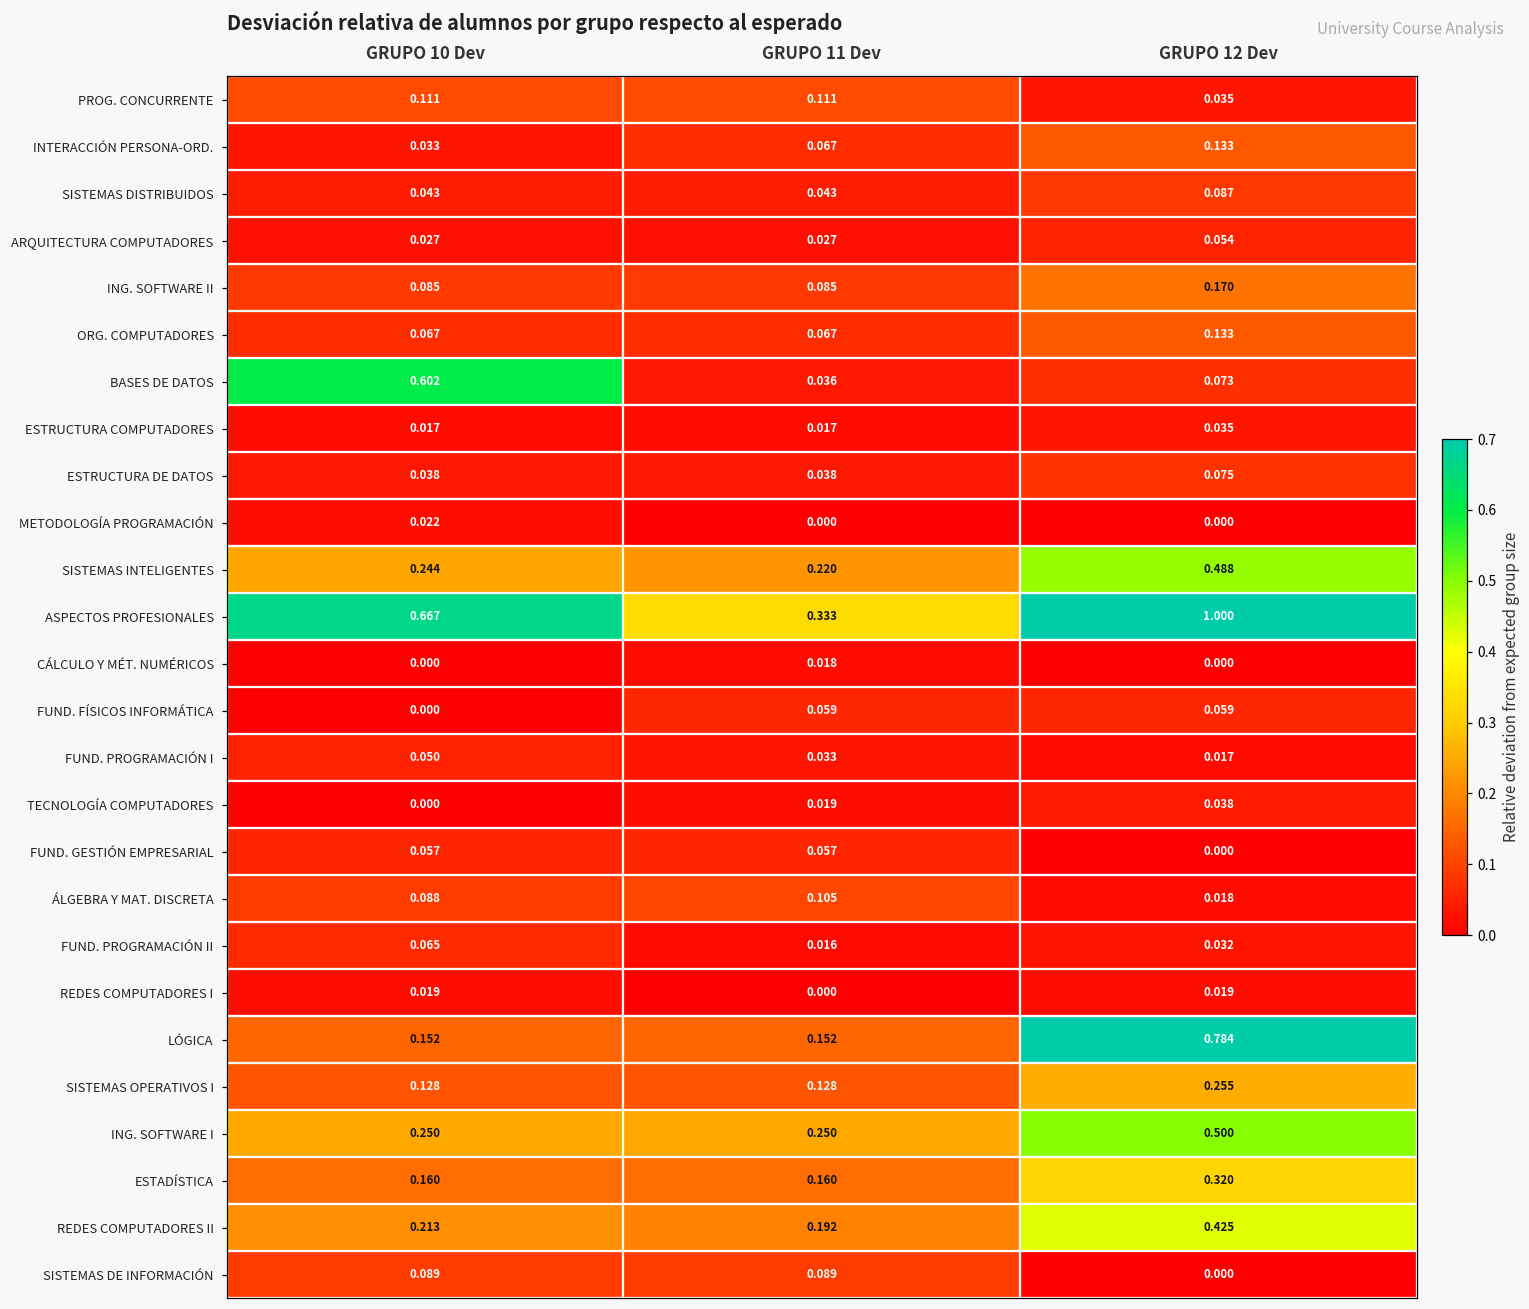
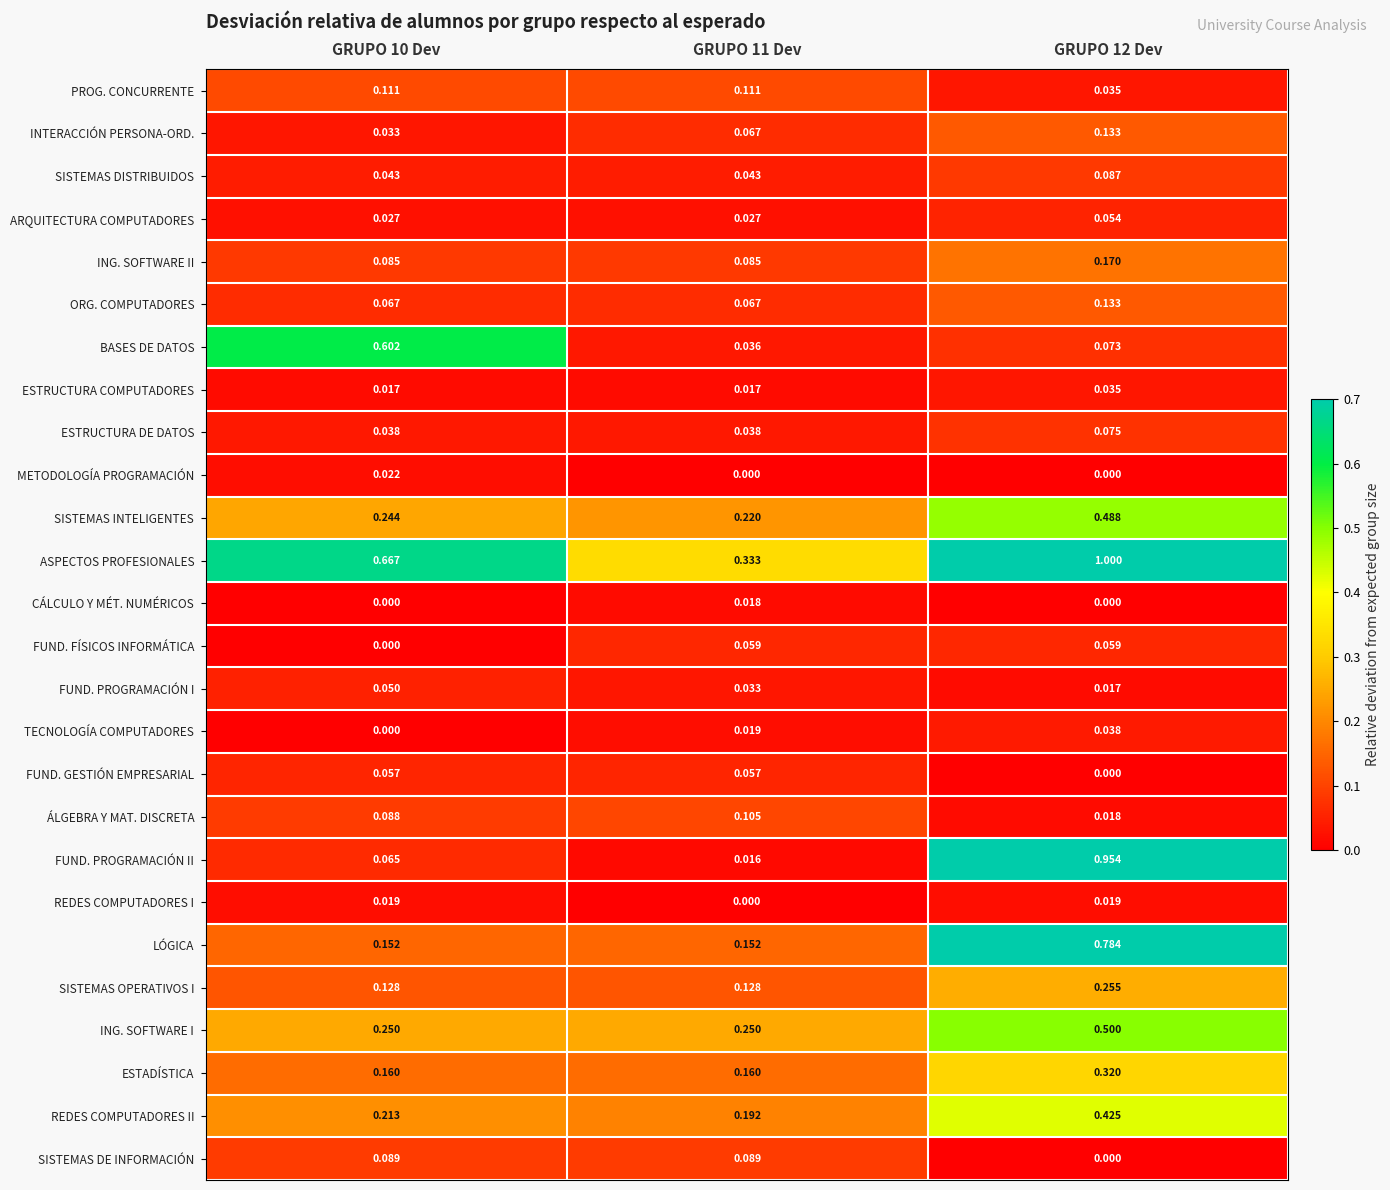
  {
    "PROG. CONCURRENTE": {
      "GRUPO 10 Dev": 0.111,
      "GRUPO 11 Dev": 0.111,
      "GRUPO 12 Dev": 0.035
    },
    "INTERACCIÓN PERSONA-ORD.": {
      "GRUPO 10 Dev": 0.033,
      "GRUPO 11 Dev": 0.067,
      "GRUPO 12 Dev": 0.133
    },
    "SISTEMAS DISTRIBUIDOS": {
      "GRUPO 10 Dev": 0.043,
      "GRUPO 11 Dev": 0.043,
      "GRUPO 12 Dev": 0.087
    },
    "ARQUITECTURA COMPUTADORES": {
      "GRUPO 10 Dev": 0.027,
      "GRUPO 11 Dev": 0.027,
      "GRUPO 12 Dev": 0.054
    },
    "ING. SOFTWARE II": {
      "GRUPO 10 Dev": 0.085,
      "GRUPO 11 Dev": 0.085,
      "GRUPO 12 Dev": 0.170
    },
    "ORG. COMPUTADORES": {
      "GRUPO 10 Dev": 0.067,
      "GRUPO 11 Dev": 0.067,
      "GRUPO 12 Dev": 0.133
    },
    "BASES DE DATOS": {
      "GRUPO 10 Dev": 0.602,
      "GRUPO 11 Dev": 0.036,
      "GRUPO 12 Dev": 0.073
    },
    "ESTRUCTURA COMPUTADORES": {
      "GRUPO 10 Dev": 0.017,
      "GRUPO 11 Dev": 0.017,
      "GRUPO 12 Dev": 0.035
    },
    "ESTRUCTURA DE DATOS": {
      "GRUPO 10 Dev": 0.038,
      "GRUPO 11 Dev": 0.038,
      "GRUPO 12 Dev": 0.075
    },
    "METODOLOGÍA PROGRAMACIÓN": {
      "GRUPO 10 Dev": 0.022,
      "GRUPO 11 Dev": 0.000,
      "GRUPO 12 Dev": 0.000
    },
    "SISTEMAS INTELIGENTES": {
      "GRUPO 10 Dev": 0.244,
      "GRUPO 11 Dev": 0.220,
      "GRUPO 12 Dev": 0.488
    },
    "ASPECTOS PROFESIONALES": {
      "GRUPO 10 Dev": 0.667,
      "GRUPO 11 Dev": 0.333,
      "GRUPO 12 Dev": 1.000
    },
    "CÁLCULO Y MÉT. NUMÉRICOS": {
      "GRUPO 10 Dev": 0.000,
      "GRUPO 11 Dev": 0.018,
      "GRUPO 12 Dev": 0.000
    },
    "FUND. FÍSICOS INFORMÁTICA": {
      "GRUPO 10 Dev": 0.000,
      "GRUPO 11 Dev": 0.059,
      "GRUPO 12 Dev": 0.059
    },
    "FUND. PROGRAMACIÓN I": {
      "GRUPO 10 Dev": 0.050,
      "GRUPO 11 Dev": 0.033,
      "GRUPO 12 Dev": 0.017
    },
    "TECNOLOGÍA COMPUTADORES": {
      "GRUPO 10 Dev": 0.000,
      "GRUPO 11 Dev": 0.019,
      "GRUPO 12 Dev": 0.038
    },
    "FUND. GESTIÓN EMPRESARIAL": {
      "GRUPO 10 Dev": 0.057,
      "GRUPO 11 Dev": 0.057,
      "GRUPO 12 Dev": 0.000
    },
    "ÁLGEBRA Y MAT. DISCRETA": {
      "GRUPO 10 Dev": 0.088,
      "GRUPO 11 Dev": 0.105,
      "GRUPO 12 Dev": 0.018
    },
    "FUND. PROGRAMACIÓN II": {
      "GRUPO 10 Dev": 0.065,
      "GRUPO 11 Dev": 0.016,
-     "GRUPO 12 Dev": 0.032
+     "GRUPO 12 Dev": 0.954
    },
    "REDES COMPUTADORES I": {
      "GRUPO 10 Dev": 0.019,
      "GRUPO 11 Dev": 0.000,
      "GRUPO 12 Dev": 0.019
    },
    "LÓGICA": {
      "GRUPO 10 Dev": 0.152,
      "GRUPO 11 Dev": 0.152,
      "GRUPO 12 Dev": 0.784
    },
    "SISTEMAS OPERATIVOS I": {
      "GRUPO 10 Dev": 0.128,
      "GRUPO 11 Dev": 0.128,
      "GRUPO 12 Dev": 0.255
    },
    "ING. SOFTWARE I": {
      "GRUPO 10 Dev": 0.250,
      "GRUPO 11 Dev": 0.250,
      "GRUPO 12 Dev": 0.500
    },
    "ESTADÍSTICA": {
      "GRUPO 10 Dev": 0.160,
      "GRUPO 11 Dev": 0.160,
      "GRUPO 12 Dev": 0.320
    },
    "REDES COMPUTADORES II": {
      "GRUPO 10 Dev": 0.213,
      "GRUPO 11 Dev": 0.192,
      "GRUPO 12 Dev": 0.425
    },
    "SISTEMAS DE INFORMACIÓN": {
      "GRUPO 10 Dev": 0.089,
      "GRUPO 11 Dev": 0.089,
      "GRUPO 12 Dev": 0.000
    }
  }
